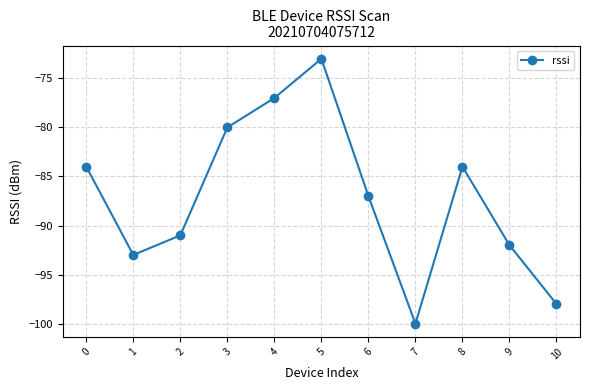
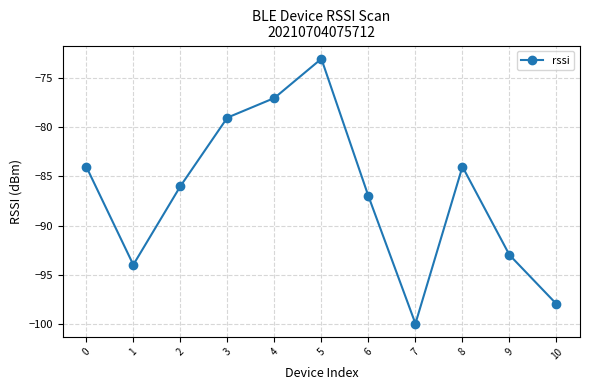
  {
    "0": -84,
-   "1": -93,
-   "2": -91,
-   "3": -80,
+   "1": -94,
+   "2": -86,
+   "3": -79,
    "4": -77,
    "5": -73,
    "6": -87,
    "7": -100,
    "8": -84,
-   "9": -92,
+   "9": -93,
    "10": -98
  }
